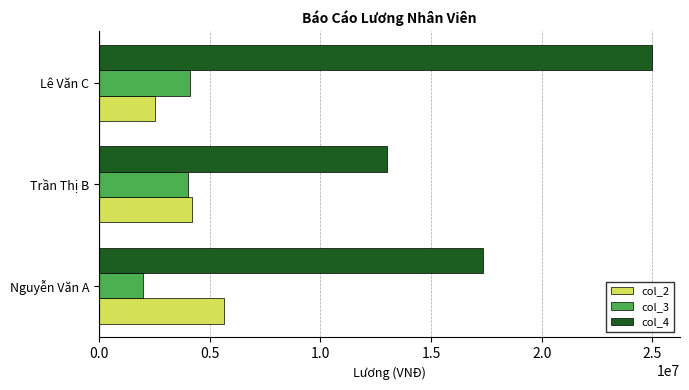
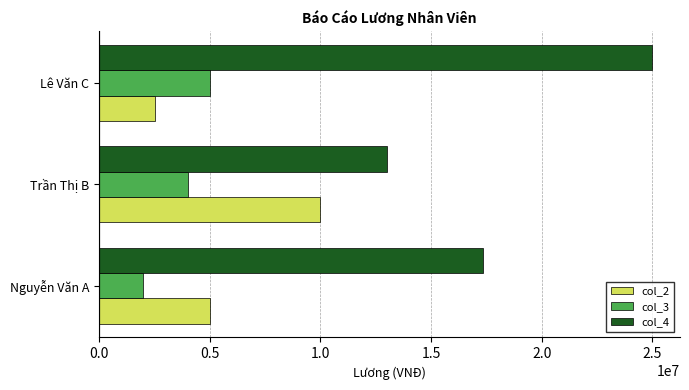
  {
    "col_2": {
      "Lê Văn C": 2500000,
-     "Trần Thị B": 4200000,
-     "Nguyễn Văn A": 5600000
+     "Trần Thị B": 10000000,
+     "Nguyễn Văn A": 5000000
    },
    "col_3": {
-     "Lê Văn C": 4100000,
+     "Lê Văn C": 5000000,
      "Trần Thị B": 4000000,
      "Nguyễn Văn A": 2000000
    },
    "col_4": {
      "Lê Văn C": 25000000,
      "Trần Thị B": 13000000,
      "Nguyễn Văn A": 17400000
    }
  }
